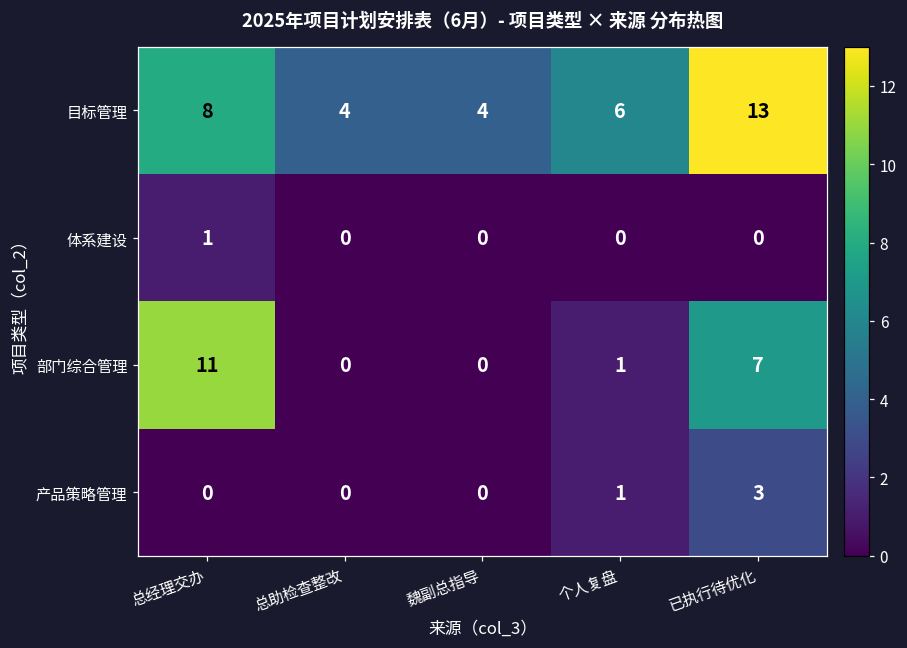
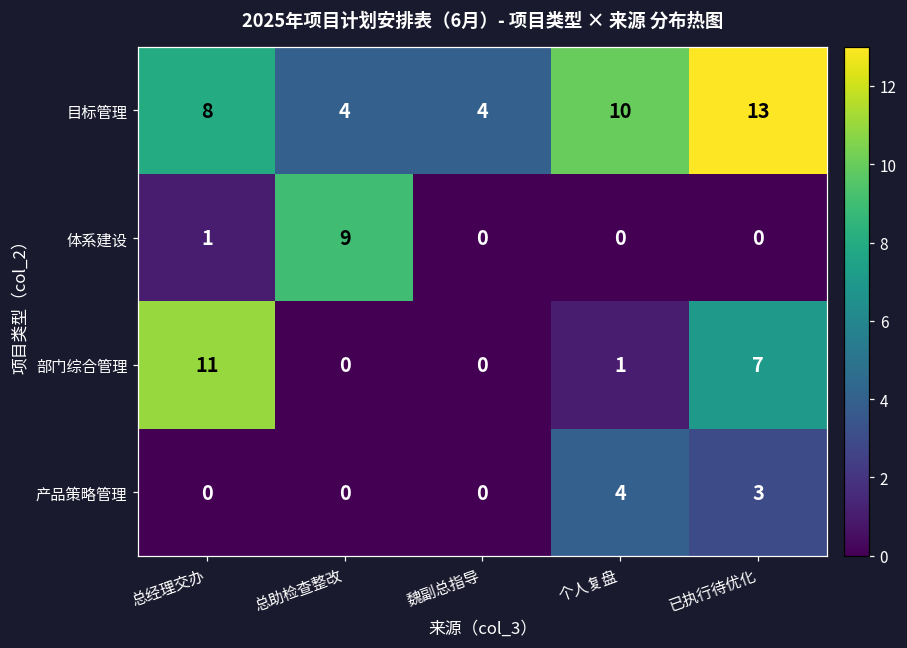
  {
    "目标管理": {
      "总经理交办": 8,
      "总助检查整改": 4,
      "魏副总指导": 4,
-     "个人复盘": 6,
+     "个人复盘": 10,
      "已执行待优化": 13
    },
    "体系建设": {
      "总经理交办": 1,
-     "总助检查整改": 0,
+     "总助检查整改": 9,
      "魏副总指导": 0,
      "个人复盘": 0,
      "已执行待优化": 0
    },
    "部门综合管理": {
      "总经理交办": 11,
      "总助检查整改": 0,
      "魏副总指导": 0,
      "个人复盘": 1,
      "已执行待优化": 7
    },
    "产品策略管理": {
      "总经理交办": 0,
      "总助检查整改": 0,
      "魏副总指导": 0,
-     "个人复盘": 1,
+     "个人复盘": 4,
      "已执行待优化": 3
    }
  }
